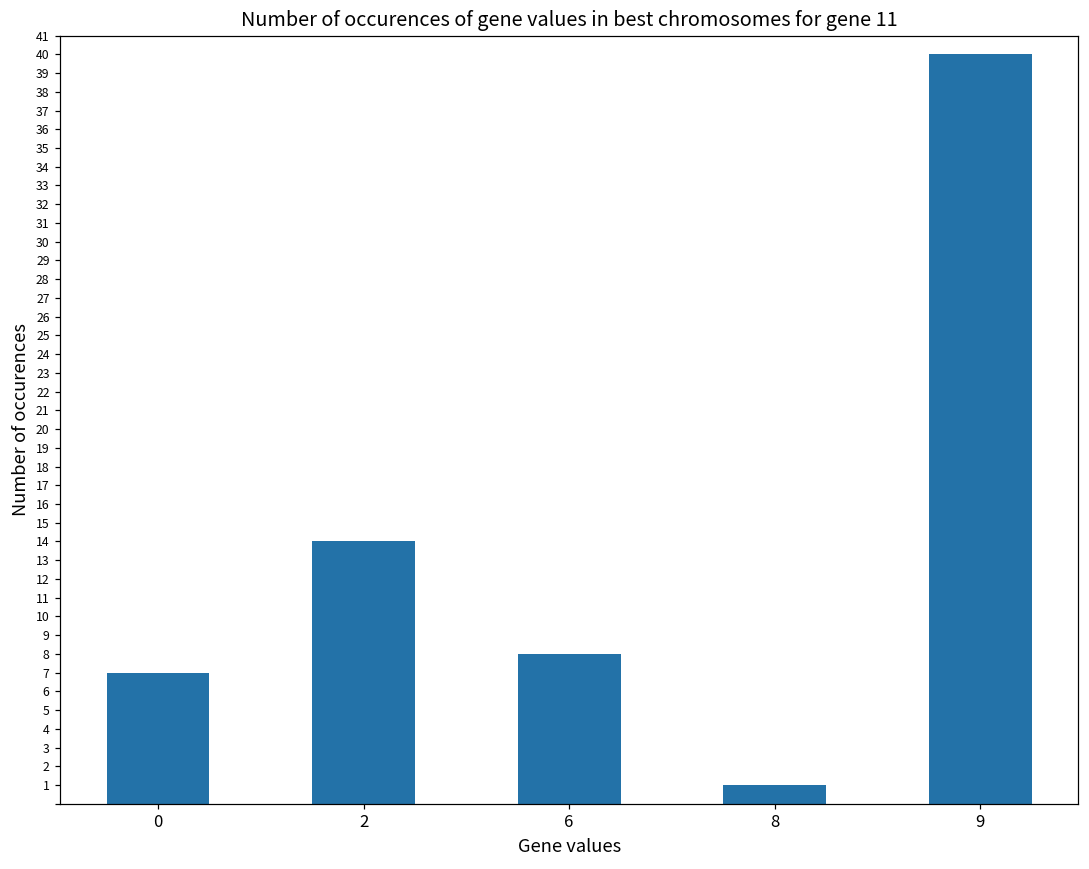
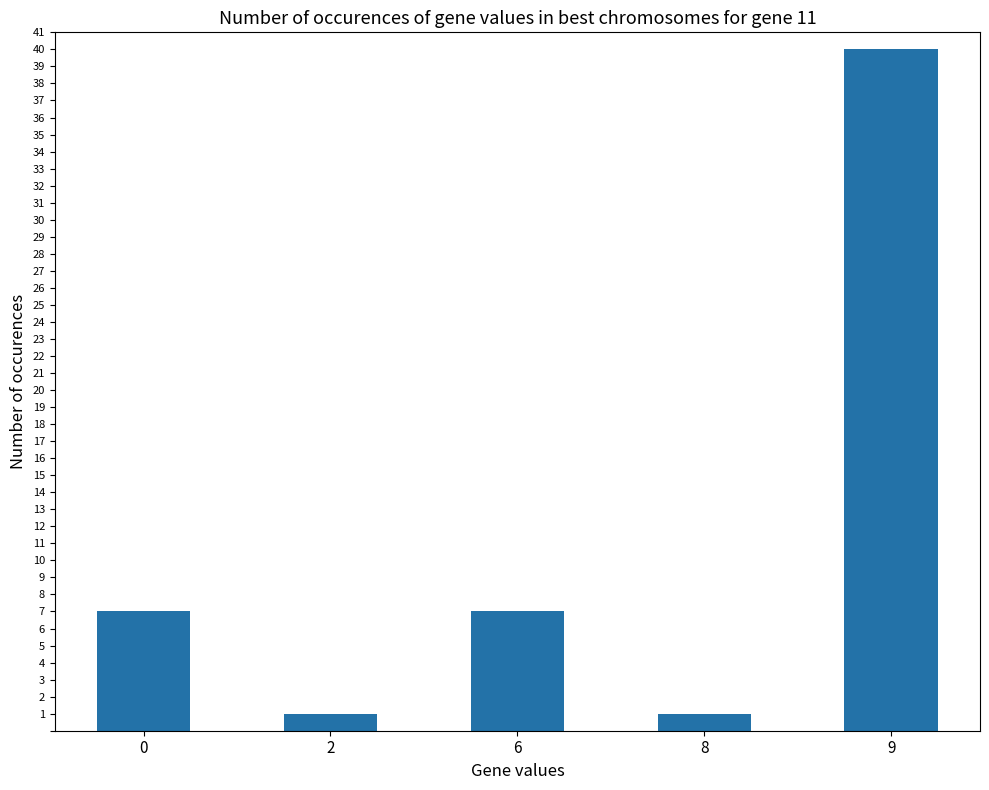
  {
    "0": 7,
-   "2": 14,
-   "6": 8,
+   "2": 1,
+   "6": 7,
    "8": 1,
    "9": 40
  }
